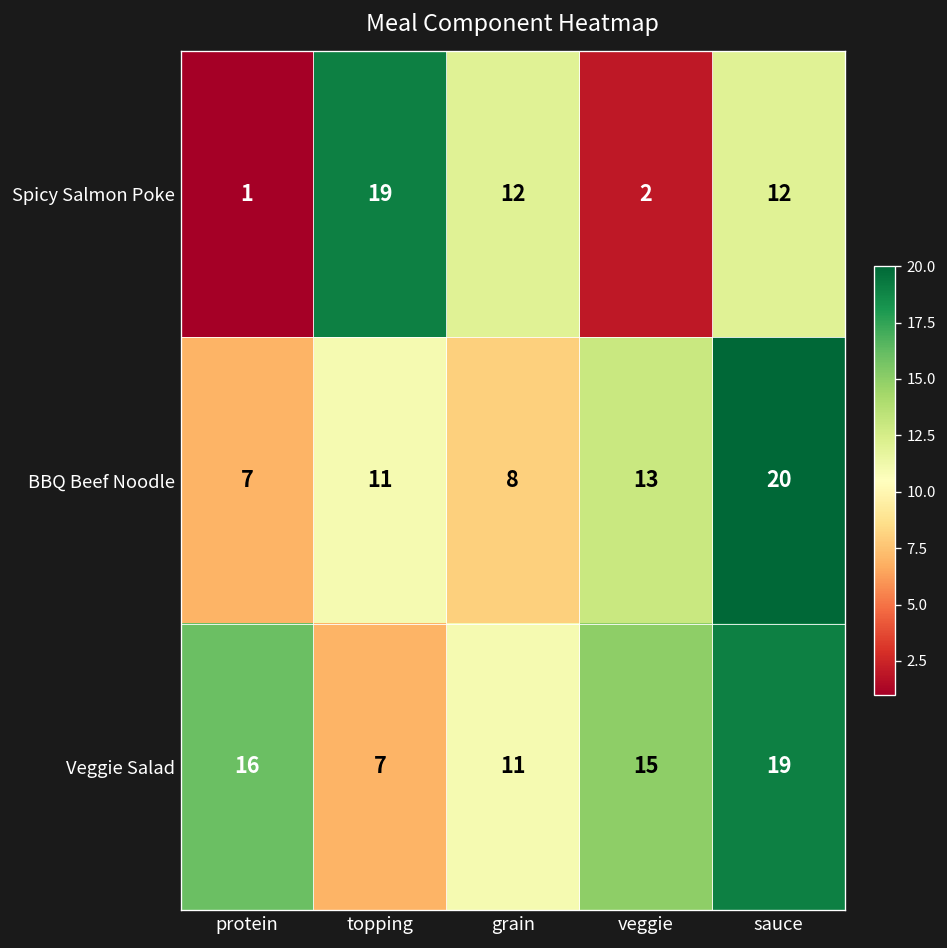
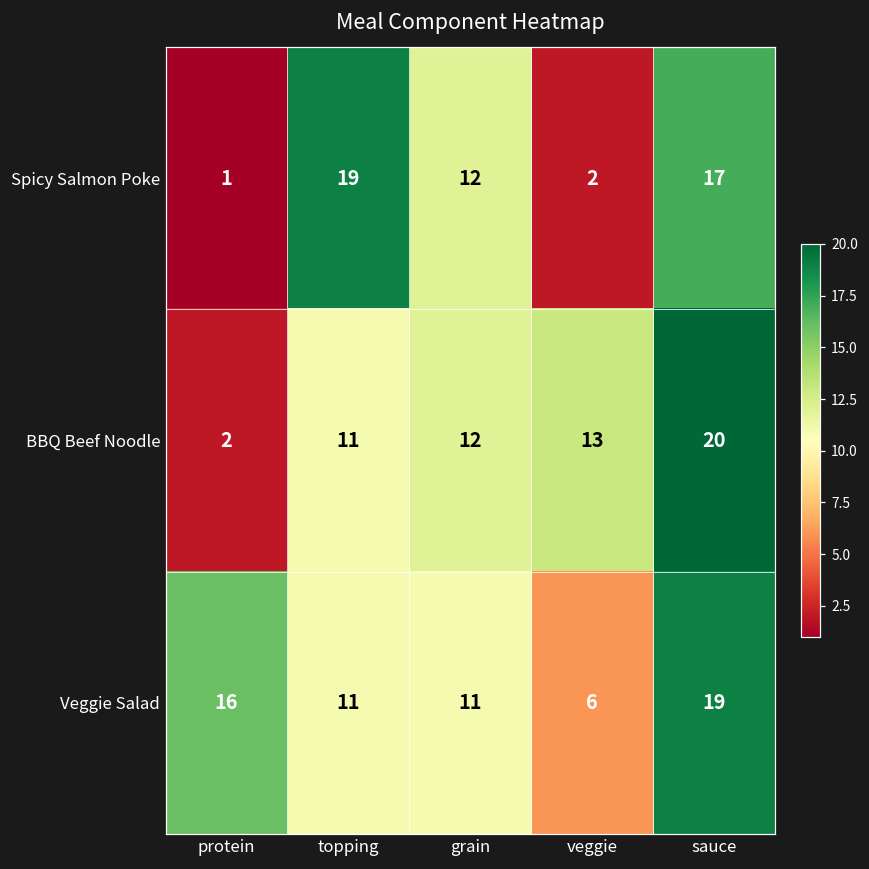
  {
    "Spicy Salmon Poke": {
      "protein": 1,
      "topping": 19,
      "grain": 12,
      "veggie": 2,
-     "sauce": 12
+     "sauce": 17
    },
    "BBQ Beef Noodle": {
-     "protein": 7,
+     "protein": 2,
      "topping": 11,
-     "grain": 8,
+     "grain": 12,
      "veggie": 13,
      "sauce": 20
    },
    "Veggie Salad": {
      "protein": 16,
-     "topping": 7,
+     "topping": 11,
      "grain": 11,
-     "veggie": 15,
+     "veggie": 6,
      "sauce": 19
    }
  }
